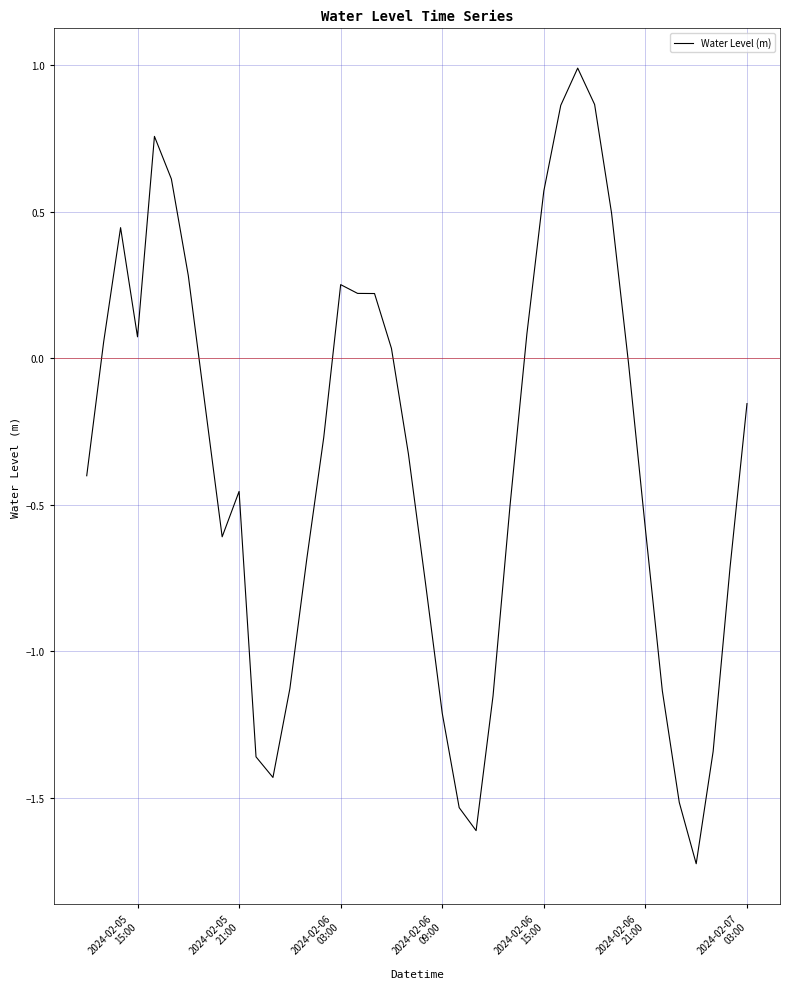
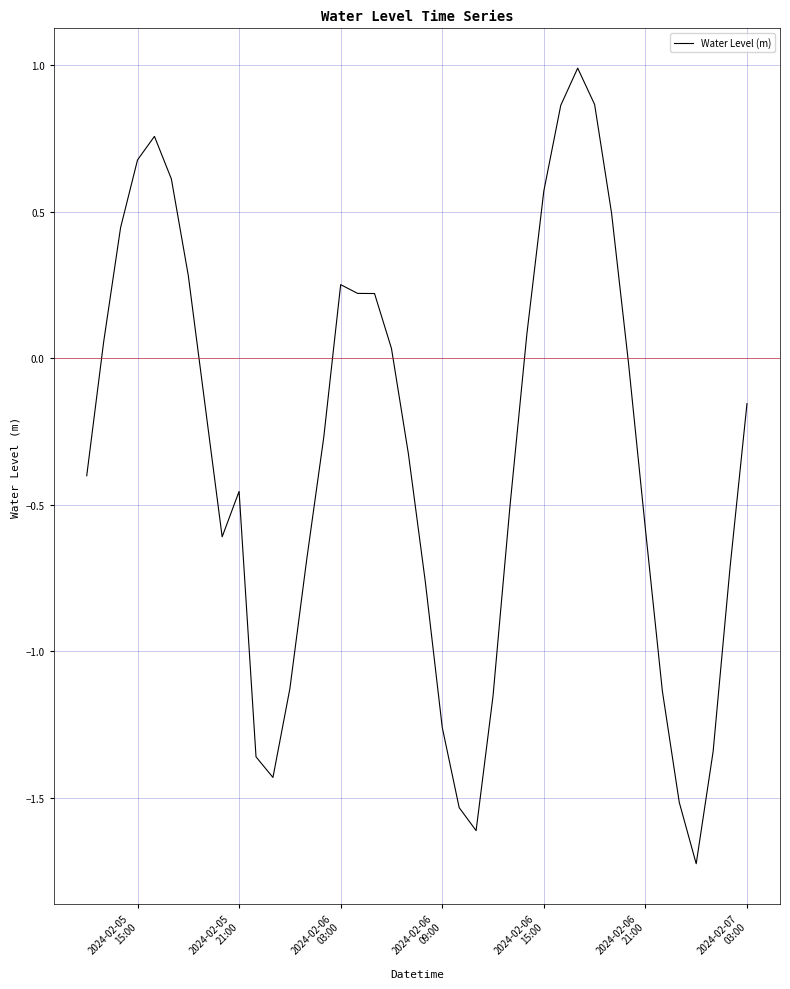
  {
-   "2024-02-05 15:00": 0.07,
+   "2024-02-05 15:00": 0.68,
    "2024-02-05 21:00": -0.45,
    "2024-02-06 03:00": 0.25,
-   "2024-02-06 09:00": -1.21,
+   "2024-02-06 09:00": -1.26,
    "2024-02-06 15:00": 0.57,
    "2024-02-06 21:00": -0.58,
    "2024-02-07 03:00": -0.16
  }
